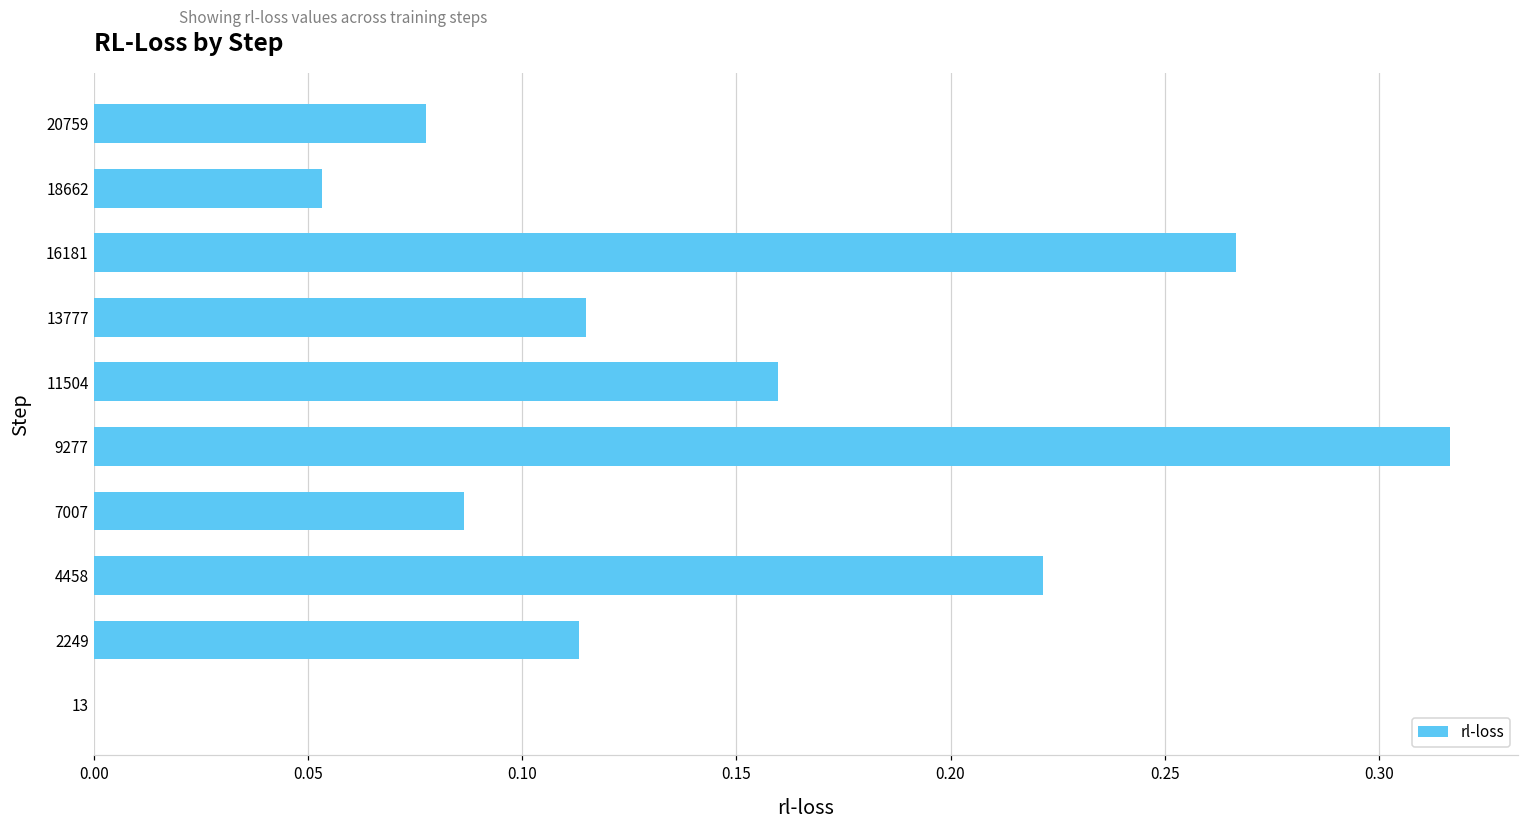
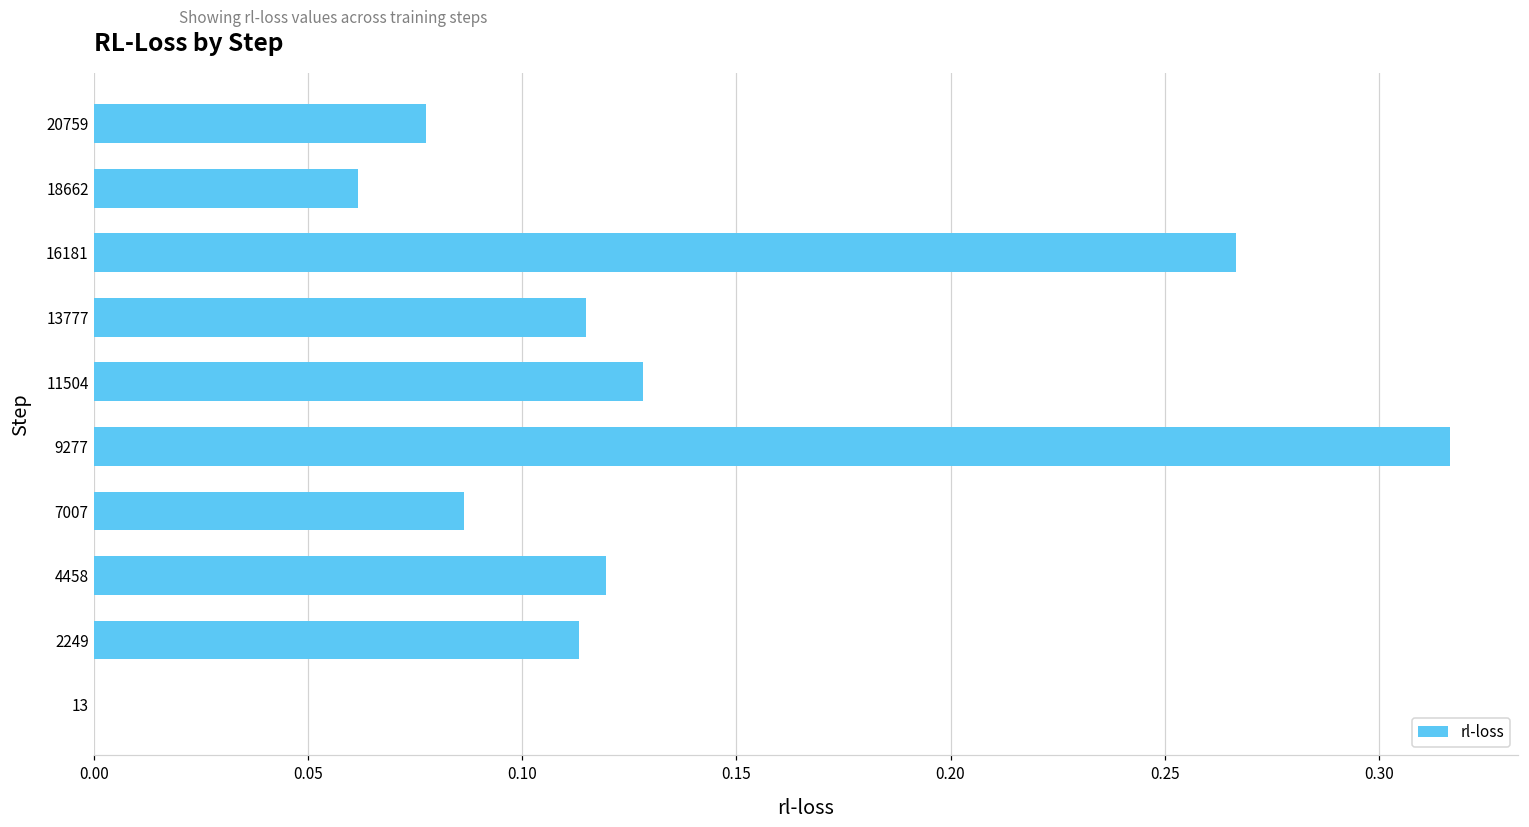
  {
    "20759": 0.078,
-   "18662": 0.053,
+   "18662": 0.062,
    "16181": 0.267,
    "13777": 0.115,
-   "11504": 0.160,
+   "11504": 0.128,
    "9277": 0.317,
    "7007": 0.086,
-   "4458": 0.222,
+   "4458": 0.120,
    "2249": 0.113,
    "13": 0.000
  }
